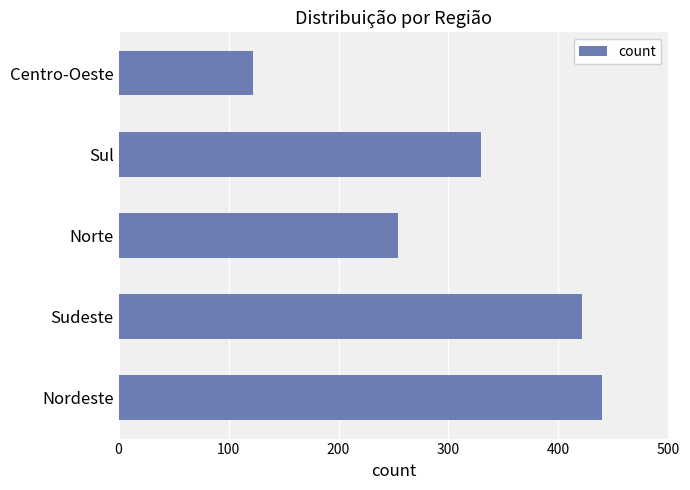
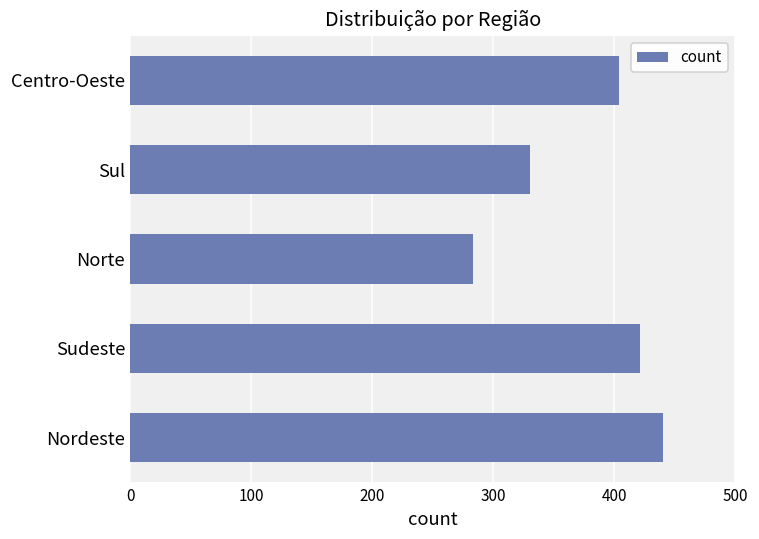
  {
-   "Centro-Oeste": 122,
+   "Centro-Oeste": 404,
    "Sul": 330,
-   "Norte": 254,
+   "Norte": 283,
    "Sudeste": 421,
    "Nordeste": 440
  }
